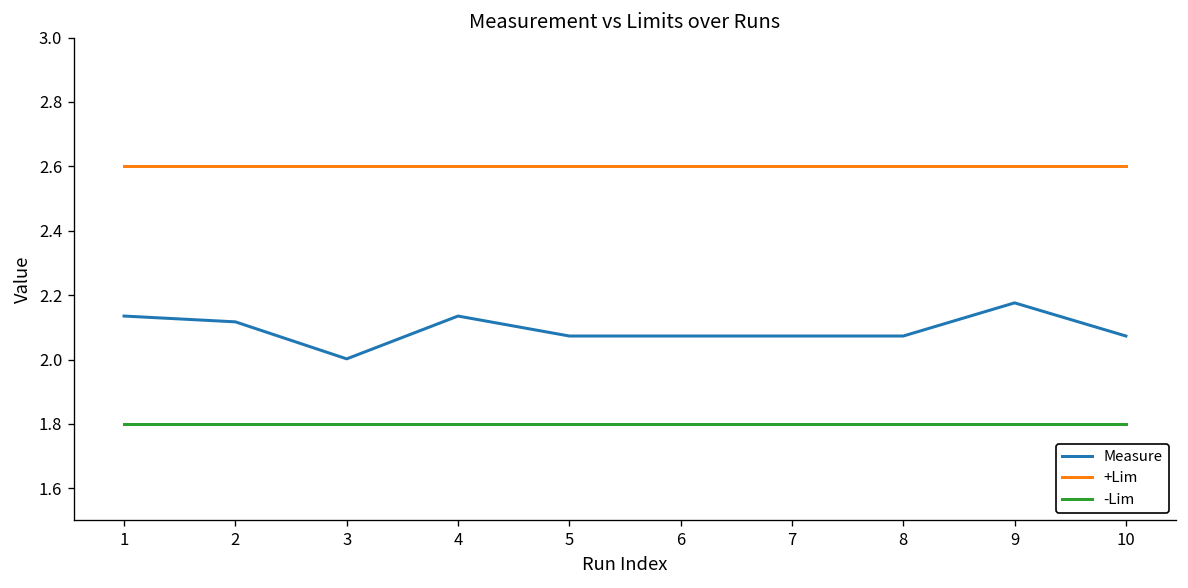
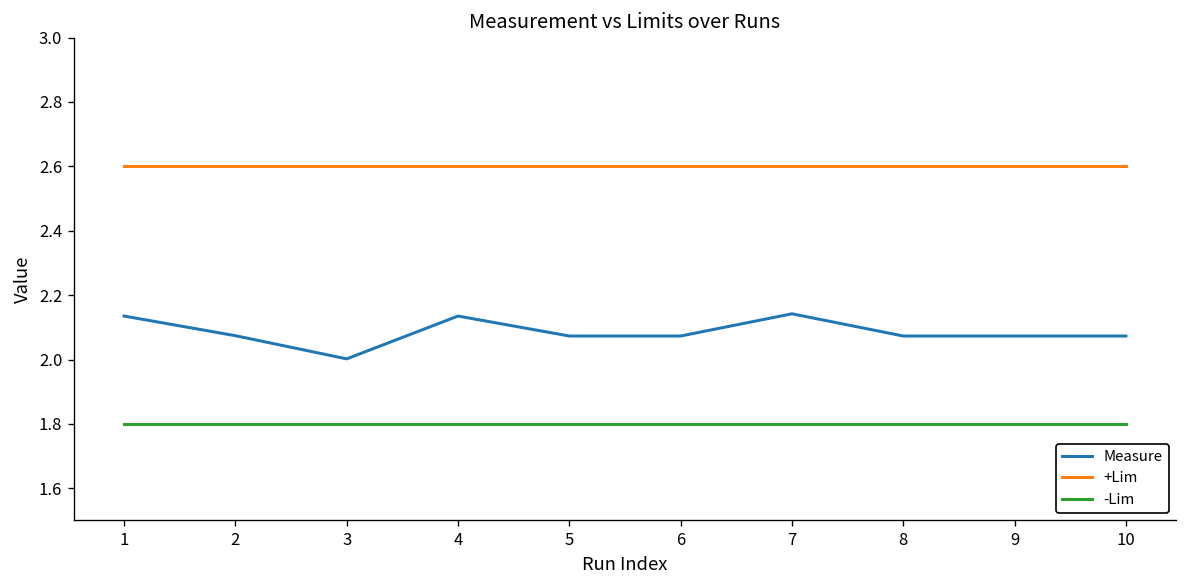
  {
    "Measure": {
      "1": 2.14,
-     "2": 2.12,
+     "2": 2.07,
      "3": 2.00,
      "4": 2.14,
      "5": 2.07,
      "6": 2.07,
-     "7": 2.07,
+     "7": 2.14,
      "8": 2.07,
-     "9": 2.18,
+     "9": 2.07,
      "10": 2.07
    },
    "+Lim": {
      "1": 2.60,
      "2": 2.60,
      "3": 2.60,
      "4": 2.60,
      "5": 2.60,
      "6": 2.60,
      "7": 2.60,
      "8": 2.60,
      "9": 2.60,
      "10": 2.60
    },
    "-Lim": {
      "1": 1.80,
      "2": 1.80,
      "3": 1.80,
      "4": 1.80,
      "5": 1.80,
      "6": 1.80,
      "7": 1.80,
      "8": 1.80,
      "9": 1.80,
      "10": 1.80
    }
  }
